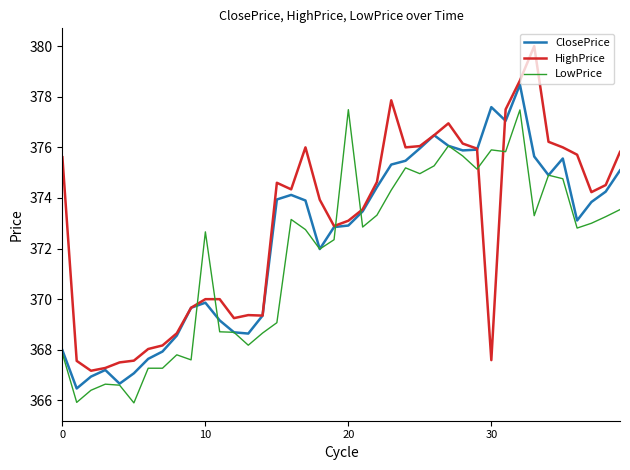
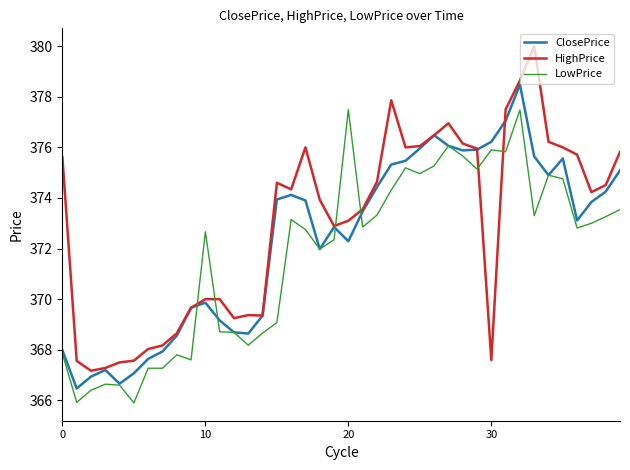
  {
    "ClosePrice": {
      "0": 368.0,
      "10": 369.9,
-     "20": 372.9,
-     "30": 377.6
+     "20": 372.3,
+     "30": 376.2
    },
    "HighPrice": {
      "0": 375.6,
      "10": 370.0,
      "20": 373.1,
      "30": 367.6
    },
    "LowPrice": {
      "0": 367.9,
      "10": 372.7,
      "20": 377.5,
      "30": 375.9
    }
  }
